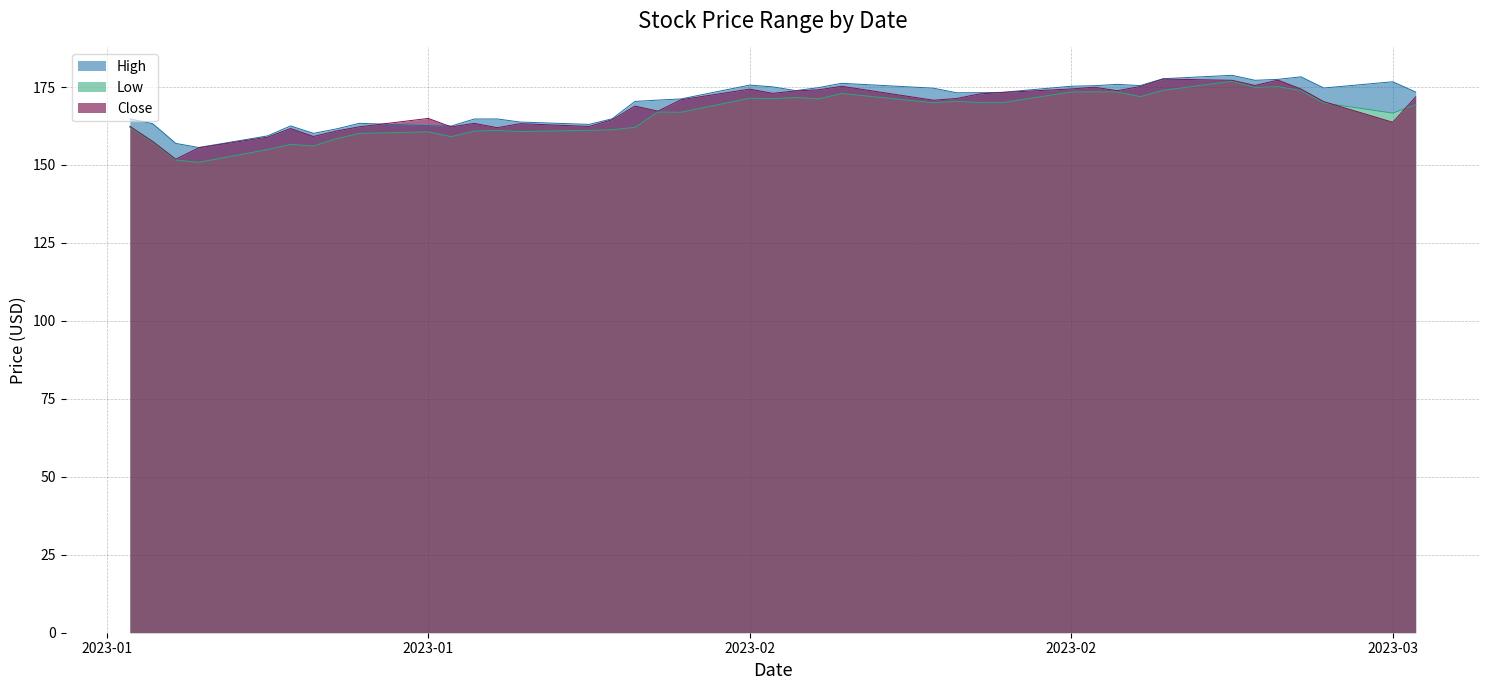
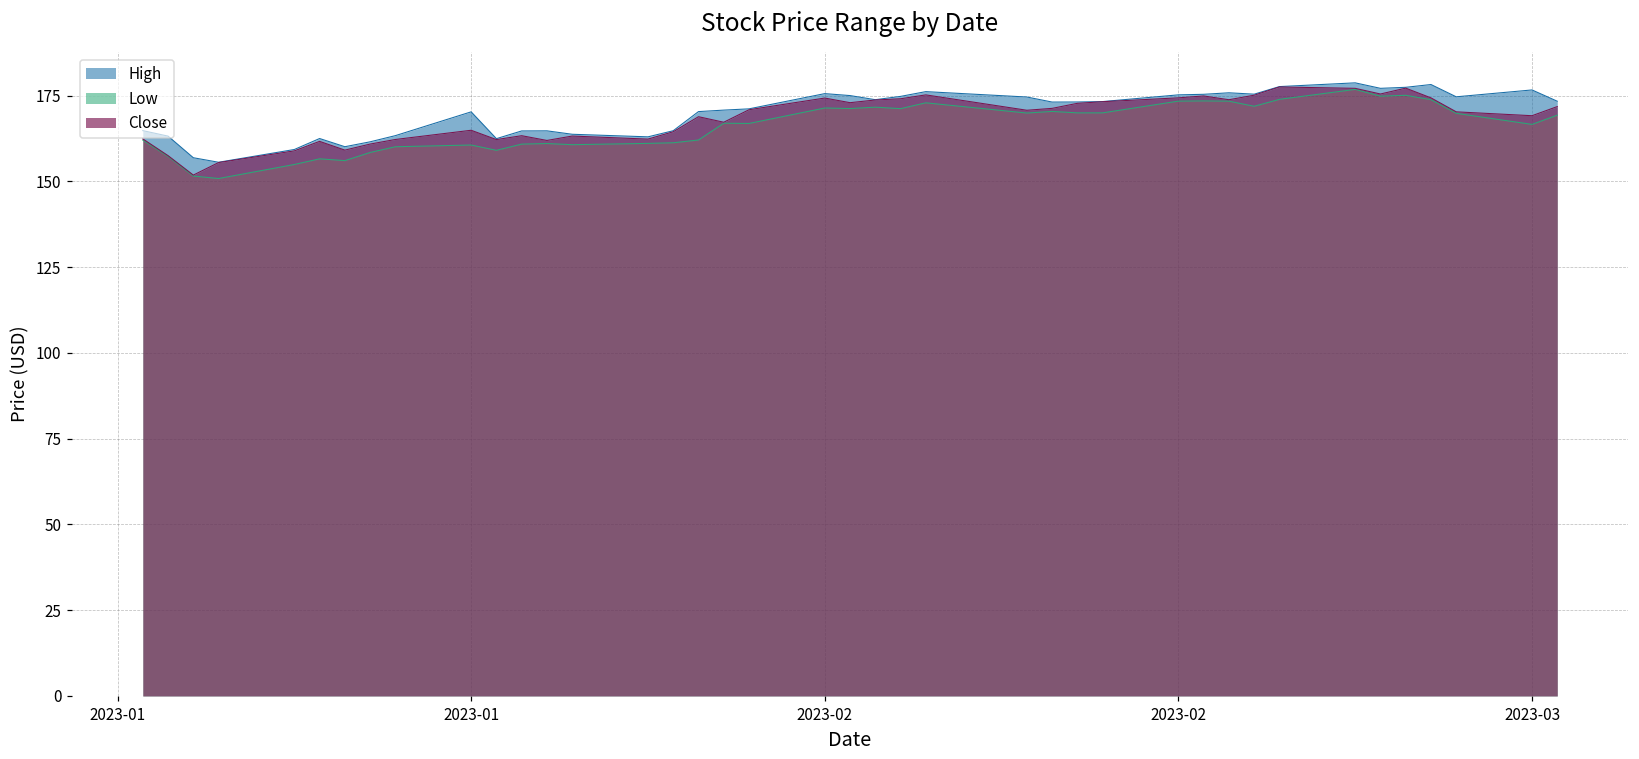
  {
    "High": {
-     "2023-01": 163,
+     "2023-01": 170,
      "2023-03": 177
    },
    "Low": {
      "2023-01": 161,
      "2023-03": 167
    },
    "Close": {
      "2023-01": 165,
-     "2023-03": 164
+     "2023-03": 169
    }
  }
